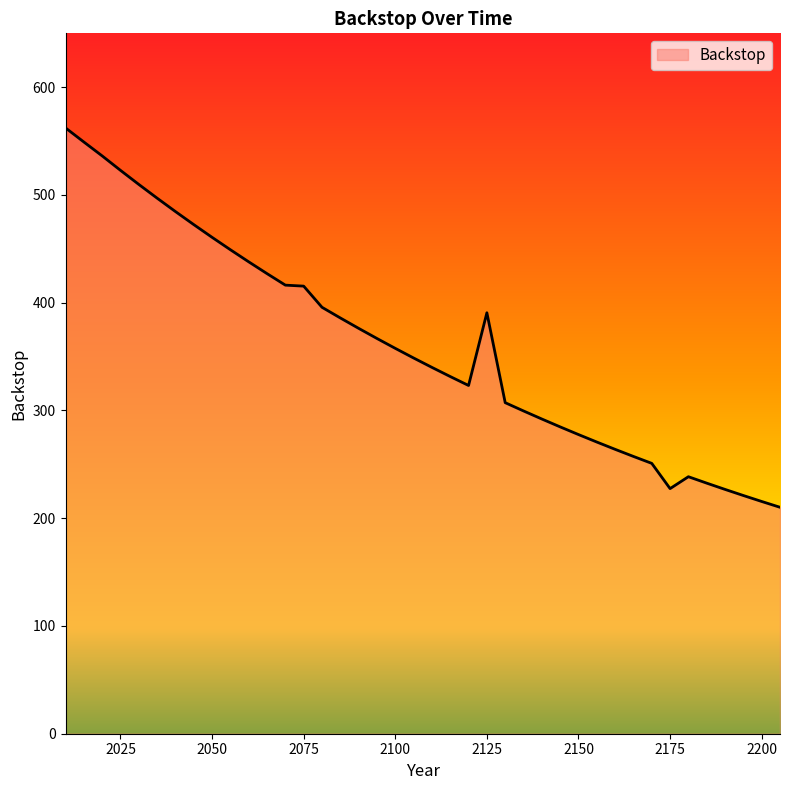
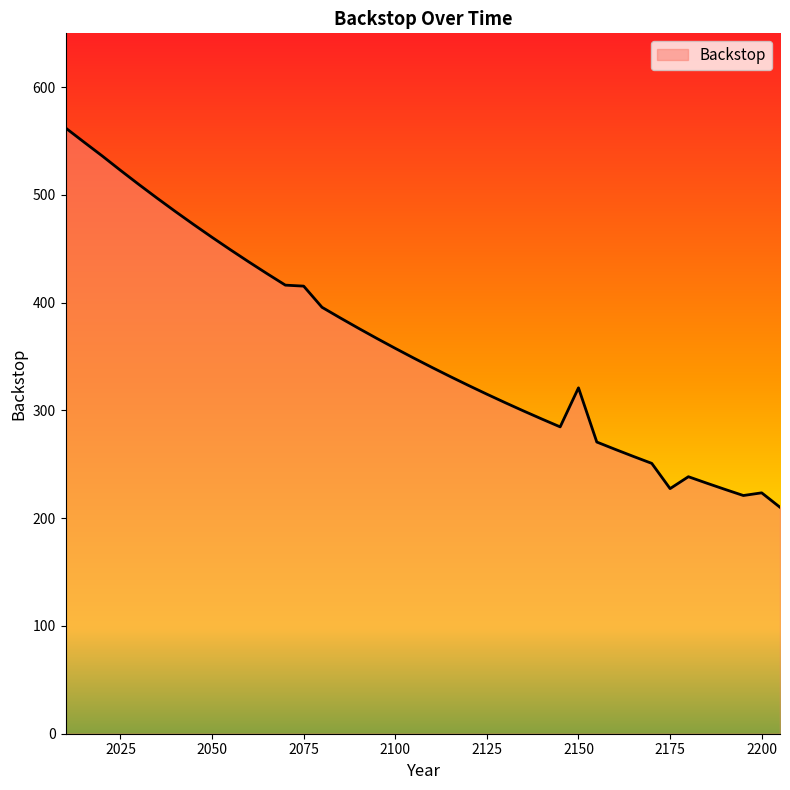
  {
    "2025": 523,
    "2050": 461,
    "2075": 415,
    "2100": 358,
-   "2125": 391,
-   "2150": 278,
+   "2125": 315,
+   "2150": 321,
    "2175": 227,
-   "2200": 216
+   "2200": 224
  }
